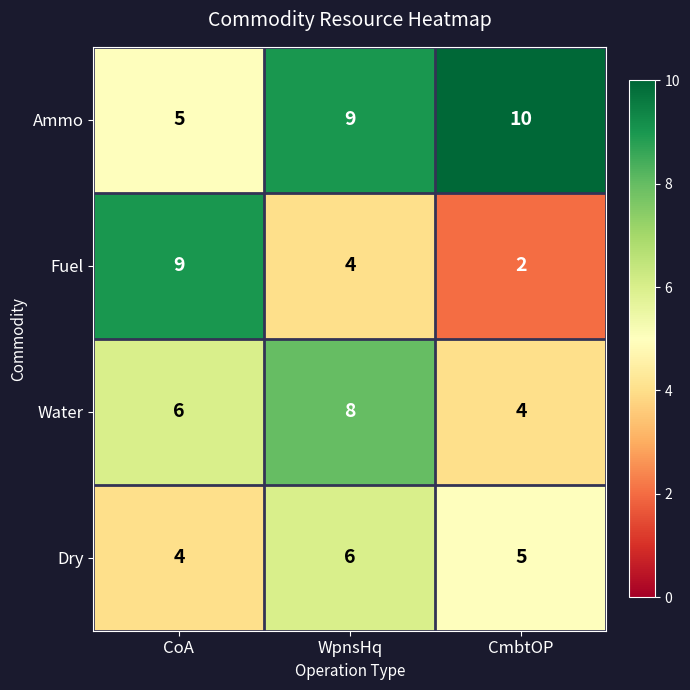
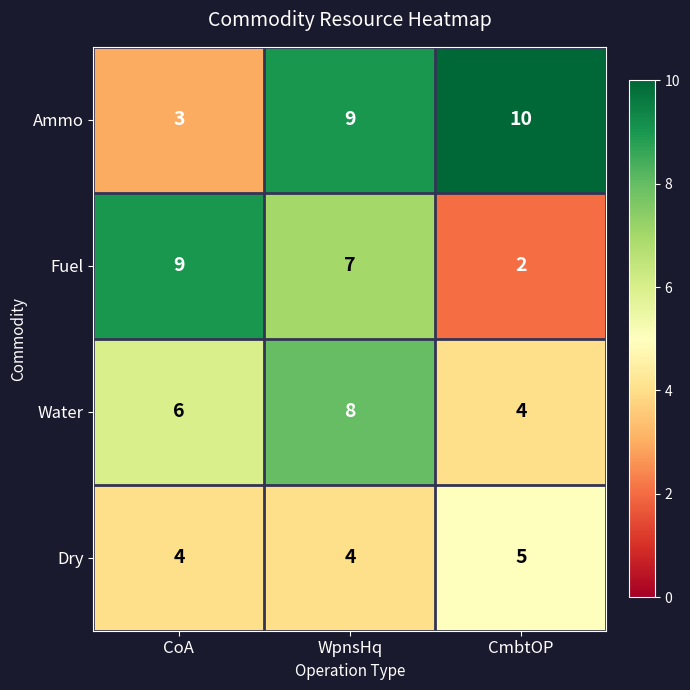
  {
    "Ammo": {
-     "CoA": 5,
+     "CoA": 3,
      "WpnsHq": 9,
      "CmbtOP": 10
    },
    "Fuel": {
      "CoA": 9,
-     "WpnsHq": 4,
+     "WpnsHq": 7,
      "CmbtOP": 2
    },
    "Water": {
      "CoA": 6,
      "WpnsHq": 8,
      "CmbtOP": 4
    },
    "Dry": {
      "CoA": 4,
-     "WpnsHq": 6,
+     "WpnsHq": 4,
      "CmbtOP": 5
    }
  }
